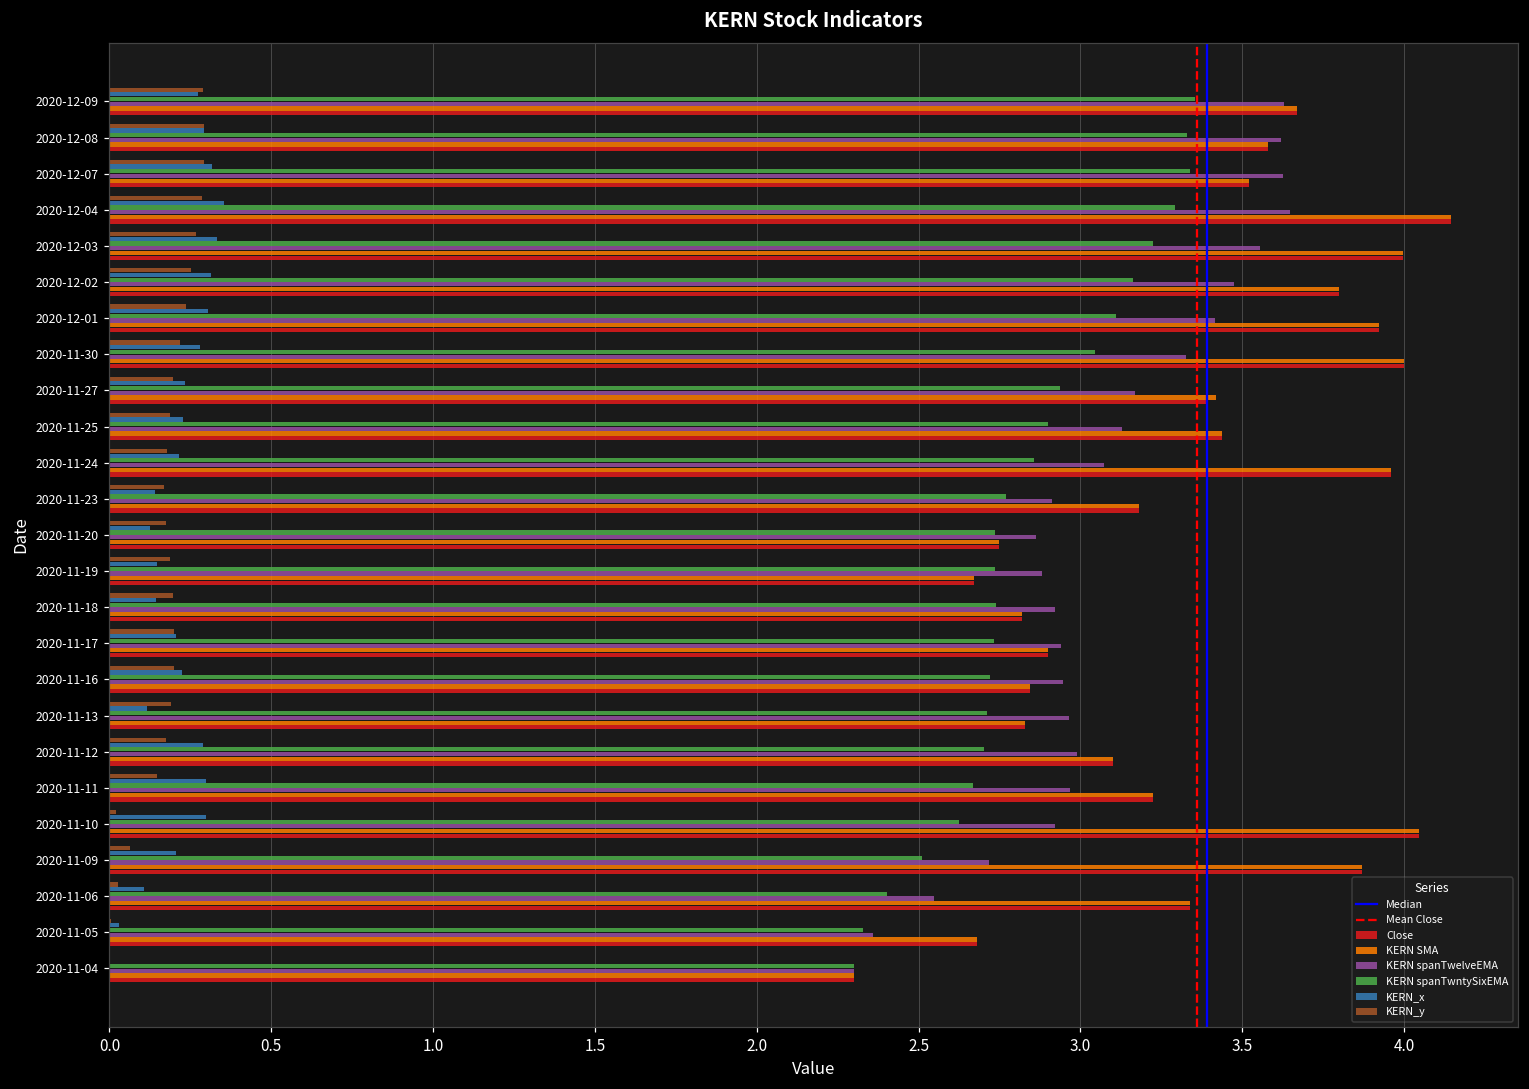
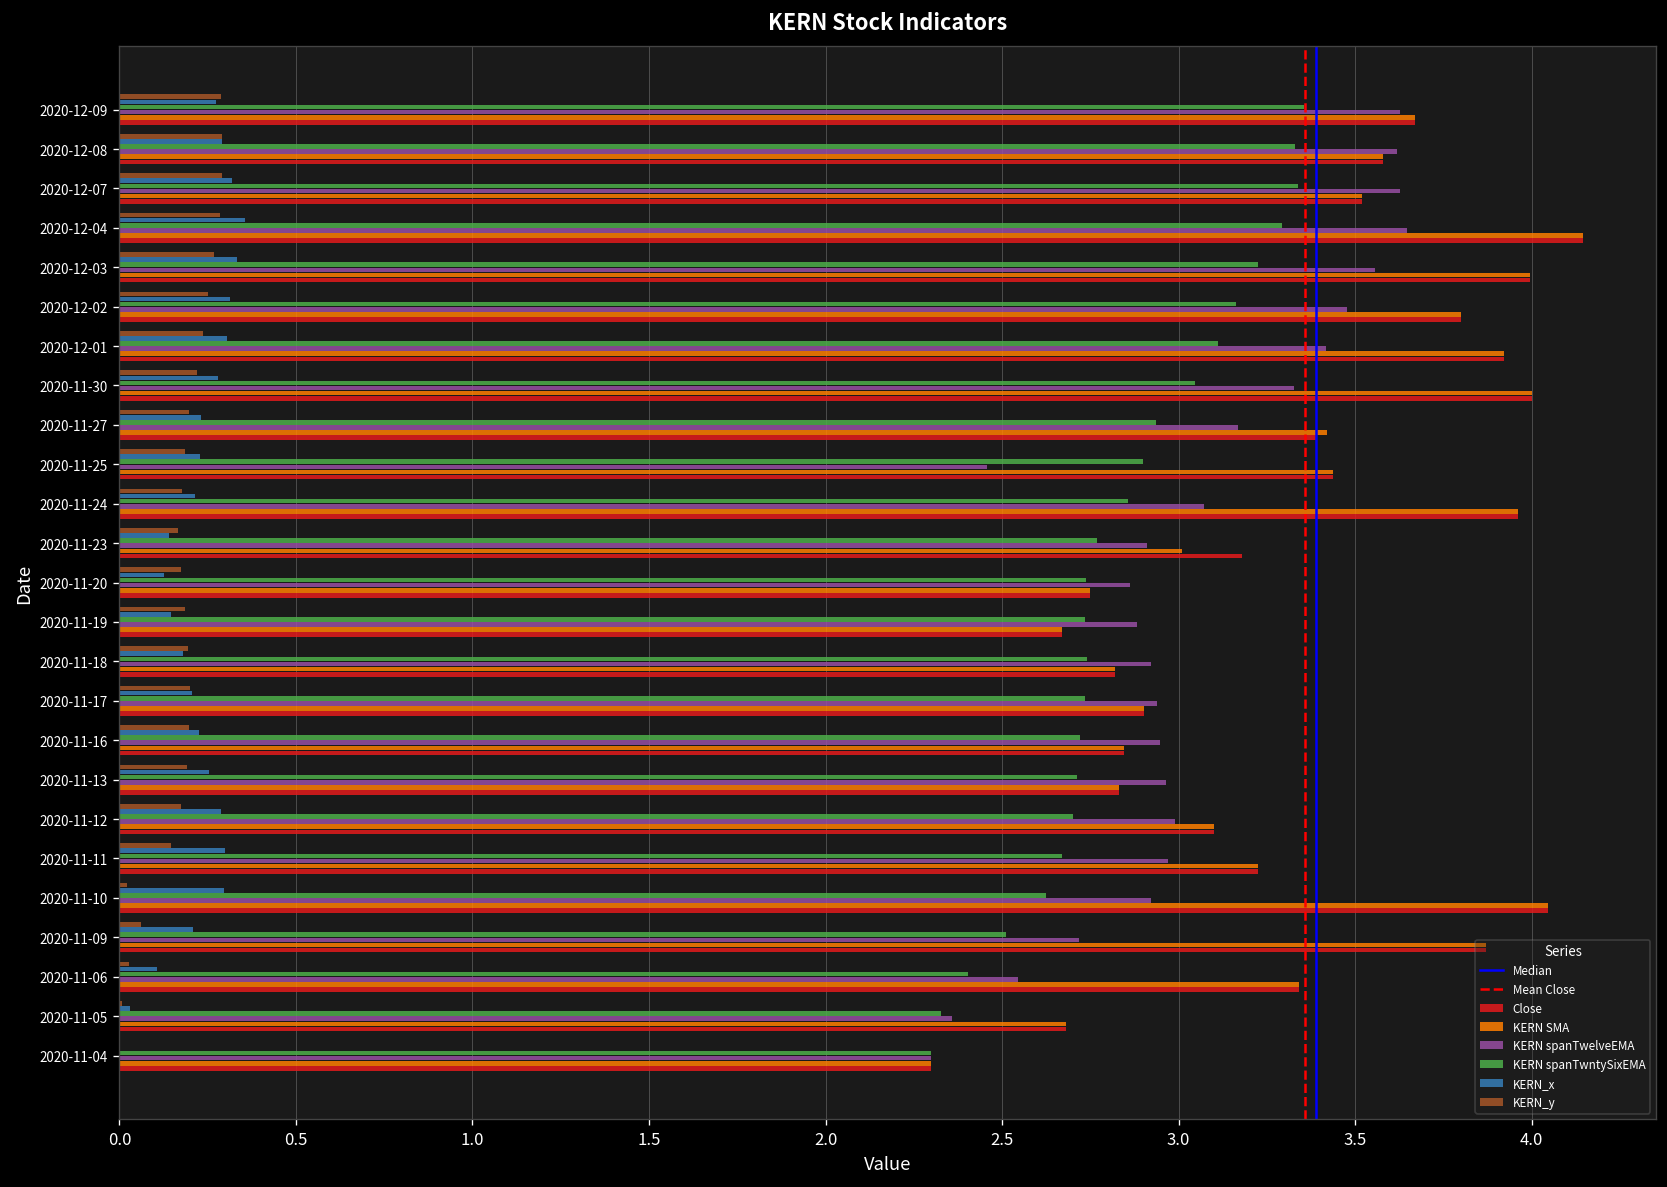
  {
    "Close": {
      "2020-12-09": 3.67,
      "2020-12-08": 3.58,
      "2020-12-07": 3.52,
      "2020-12-04": 4.15,
      "2020-12-03": 4.00,
      "2020-12-02": 3.80,
      "2020-12-01": 3.92,
      "2020-11-30": 4.00,
      "2020-11-27": 3.39,
      "2020-11-25": 3.44,
      "2020-11-24": 3.96,
      "2020-11-23": 3.18,
      "2020-11-20": 2.75,
      "2020-11-19": 2.67,
      "2020-11-18": 2.82,
      "2020-11-17": 2.90,
      "2020-11-16": 2.85,
      "2020-11-13": 2.83,
      "2020-11-12": 3.10,
      "2020-11-11": 3.22,
      "2020-11-10": 4.05,
      "2020-11-06": 3.34,
      "2020-11-05": 2.68,
      "2020-11-04": 2.30
    },
    "KERN SMA": {
      "2020-12-09": 3.67,
      "2020-12-08": 3.58,
      "2020-12-07": 3.52,
      "2020-12-04": 4.15,
      "2020-12-03": 4.00,
      "2020-12-02": 3.80,
      "2020-12-01": 3.92,
      "2020-11-30": 4.00,
      "2020-11-27": 3.42,
      "2020-11-25": 3.44,
      "2020-11-24": 3.96,
-     "2020-11-23": 3.18,
+     "2020-11-23": 3.01,
      "2020-11-20": 2.75,
      "2020-11-19": 2.67,
      "2020-11-18": 2.82,
      "2020-11-17": 2.90,
      "2020-11-16": 2.85,
      "2020-11-13": 2.83,
      "2020-11-12": 3.10,
      "2020-11-11": 3.22,
      "2020-11-10": 4.05,
      "2020-11-09": 3.87,
      "2020-11-06": 3.34,
      "2020-11-05": 2.68,
      "2020-11-04": 2.30
    },
    "KERN spanTwelveEMA": {
      "2020-12-09": 3.63,
      "2020-12-08": 3.62,
      "2020-12-07": 3.63,
      "2020-12-04": 3.65,
      "2020-12-03": 3.56,
      "2020-12-02": 3.48,
      "2020-12-01": 3.42,
      "2020-11-30": 3.33,
      "2020-11-27": 3.17,
-     "2020-11-25": 3.13,
+     "2020-11-25": 2.46,
      "2020-11-24": 3.07,
      "2020-11-23": 2.91,
      "2020-11-20": 2.86,
      "2020-11-19": 2.88,
      "2020-11-18": 2.92,
      "2020-11-17": 2.94,
      "2020-11-16": 2.95,
      "2020-11-13": 2.96,
      "2020-11-12": 2.99,
      "2020-11-11": 2.97,
      "2020-11-10": 2.92,
      "2020-11-09": 2.72,
      "2020-11-06": 2.55,
      "2020-11-05": 2.36,
      "2020-11-04": 2.30
    },
    "KERN spanTwntySixEMA": {
      "2020-12-09": 3.35,
      "2020-12-08": 3.33,
      "2020-12-07": 3.34,
      "2020-12-04": 3.29,
      "2020-12-03": 3.22,
      "2020-12-02": 3.16,
      "2020-12-01": 3.11,
      "2020-11-30": 3.05,
      "2020-11-27": 2.94,
      "2020-11-25": 2.90,
      "2020-11-24": 2.86,
      "2020-11-23": 2.77,
      "2020-11-20": 2.74,
      "2020-11-19": 2.74,
      "2020-11-18": 2.74,
      "2020-11-17": 2.73,
      "2020-11-16": 2.72,
      "2020-11-13": 2.71,
      "2020-11-12": 2.70,
      "2020-11-11": 2.67,
      "2020-11-10": 2.63,
      "2020-11-09": 2.51,
      "2020-11-06": 2.40,
      "2020-11-05": 2.33,
      "2020-11-04": 2.30
    },
    "KERN_x": {
      "2020-12-09": 0.27,
      "2020-12-08": 0.29,
      "2020-12-07": 0.32,
      "2020-12-04": 0.35,
      "2020-12-03": 0.33,
      "2020-12-02": 0.31,
      "2020-12-01": 0.31,
      "2020-11-30": 0.28,
      "2020-11-27": 0.23,
      "2020-11-25": 0.23,
      "2020-11-24": 0.21,
      "2020-11-23": 0.14,
      "2020-11-20": 0.13,
      "2020-11-19": 0.15,
-     "2020-11-18": 0.14,
+     "2020-11-18": 0.18,
      "2020-11-17": 0.21,
      "2020-11-16": 0.23,
-     "2020-11-13": 0.12,
+     "2020-11-13": 0.25,
      "2020-11-12": 0.29,
      "2020-11-11": 0.30,
      "2020-11-10": 0.30,
      "2020-11-09": 0.21,
      "2020-11-06": 0.11,
      "2020-11-05": 0.03,
      "2020-11-04": 0.00
    },
    "KERN_y": {
      "2020-12-09": 0.29,
      "2020-12-08": 0.29,
      "2020-12-07": 0.29,
      "2020-12-04": 0.28,
      "2020-12-03": 0.27,
      "2020-12-02": 0.25,
      "2020-12-01": 0.24,
      "2020-11-30": 0.22,
      "2020-11-27": 0.20,
      "2020-11-25": 0.19,
      "2020-11-24": 0.18,
      "2020-11-23": 0.17,
      "2020-11-20": 0.17,
      "2020-11-19": 0.19,
      "2020-11-18": 0.20,
      "2020-11-17": 0.20,
      "2020-11-16": 0.20,
      "2020-11-13": 0.19,
      "2020-11-12": 0.18,
      "2020-11-11": 0.15,
      "2020-11-10": 0.02,
      "2020-11-09": 0.06,
      "2020-11-06": 0.03,
      "2020-11-04": 0.00
    }
  }
